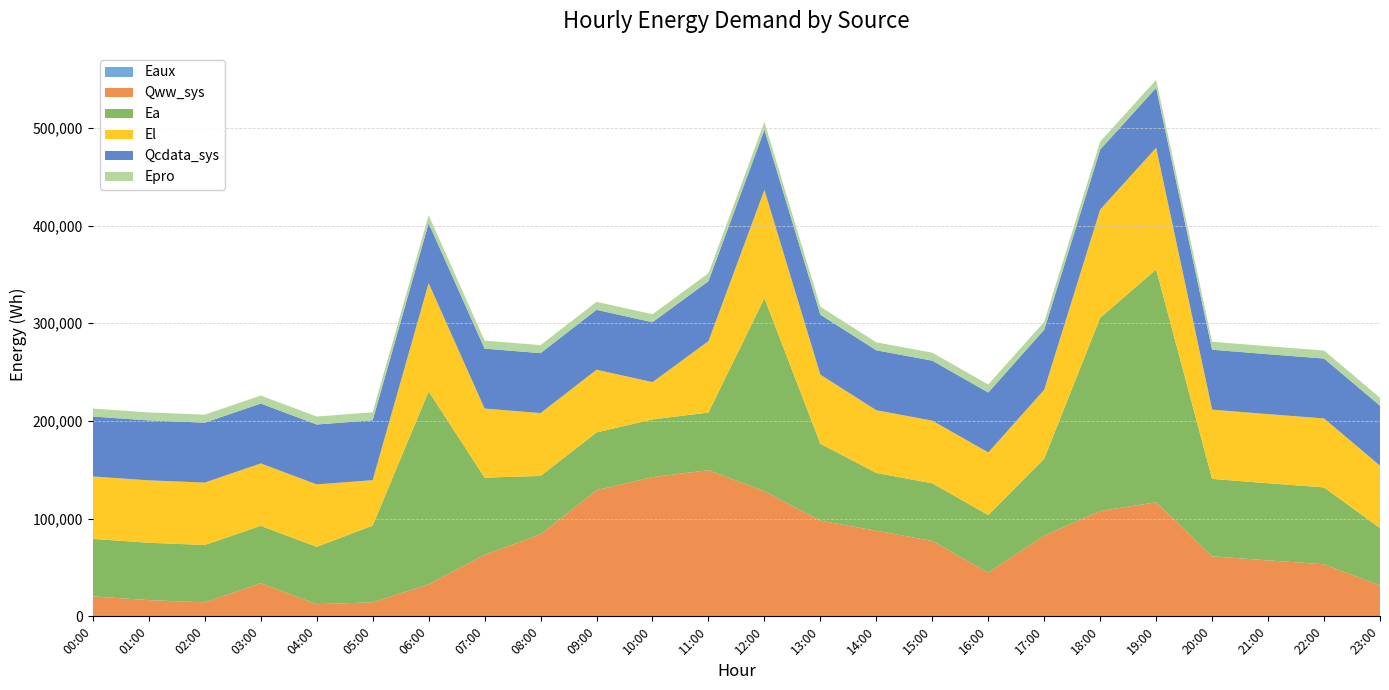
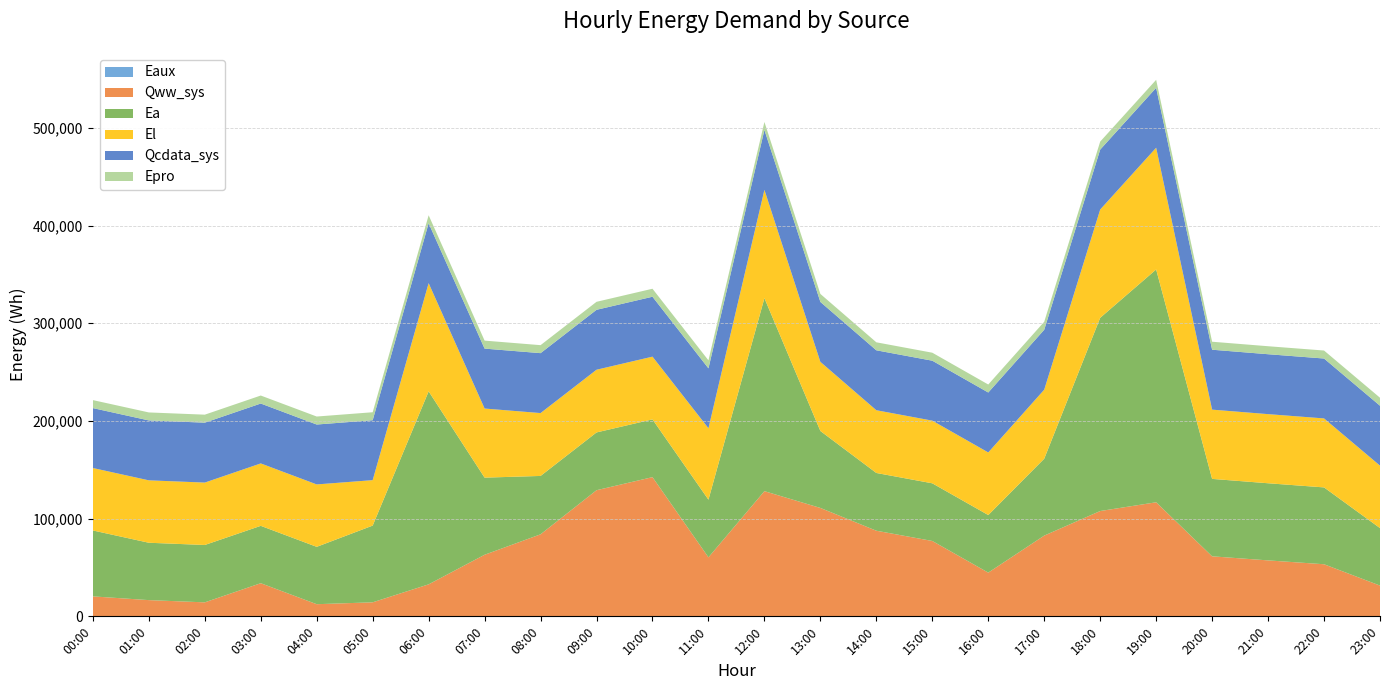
  {
    "Qww_sys": {
      "00:00": "20,000",
      "01:00": "20,000",
      "02:00": "10,000",
      "03:00": "30,000",
      "04:00": "10,000",
      "05:00": "10,000",
      "06:00": "30,000",
      "07:00": "60,000",
      "08:00": "80,000",
      "09:00": "130,000",
      "10:00": "140,000",
-     "11:00": "150,000",
+     "11:00": "60,000",
      "12:00": "130,000",
-     "13:00": "100,000",
+     "13:00": "110,000",
      "14:00": "90,000",
      "15:00": "80,000",
      "16:00": "40,000",
      "17:00": "80,000",
      "18:00": "110,000",
      "19:00": "120,000",
      "20:00": "60,000",
      "21:00": "60,000",
      "22:00": "50,000",
      "23:00": "30,000"
    },
    "Ea": {
-     "00:00": "60,000",
+     "00:00": "70,000",
      "01:00": "60,000",
      "02:00": "60,000",
      "03:00": "60,000",
      "04:00": "60,000",
      "05:00": "80,000",
      "06:00": "200,000",
      "07:00": "80,000",
      "08:00": "60,000",
      "09:00": "60,000",
      "10:00": "60,000",
      "11:00": "60,000",
      "12:00": "200,000",
      "13:00": "80,000",
      "14:00": "60,000",
      "15:00": "60,000",
      "16:00": "60,000",
      "17:00": "80,000",
      "18:00": "200,000",
      "19:00": "240,000",
      "20:00": "80,000",
      "21:00": "80,000",
      "22:00": "80,000",
      "23:00": "60,000"
    },
    "El": {
      "00:00": "60,000",
      "01:00": "60,000",
      "02:00": "60,000",
      "03:00": "60,000",
      "04:00": "60,000",
      "05:00": "50,000",
      "06:00": "110,000",
      "07:00": "70,000",
      "08:00": "60,000",
      "09:00": "60,000",
-     "10:00": "40,000",
+     "10:00": "60,000",
      "11:00": "70,000",
      "12:00": "110,000",
      "13:00": "70,000",
      "14:00": "60,000",
      "15:00": "60,000",
      "16:00": "60,000",
      "17:00": "70,000",
      "18:00": "110,000",
      "19:00": "120,000",
      "20:00": "70,000",
      "21:00": "70,000",
      "22:00": "70,000",
      "23:00": "60,000"
    },
    "Epro": {
      "00:00": "10,000",
      "01:00": "10,000",
      "02:00": "10,000",
      "03:00": "10,000",
      "04:00": "10,000",
      "05:00": "10,000",
      "06:00": "10,000",
      "07:00": "10,000",
      "08:00": "10,000",
      "09:00": "10,000",
      "10:00": "10,000",
      "11:00": "10,000",
      "12:00": "10,000",
      "13:00": "10,000",
      "14:00": "10,000",
      "15:00": "10,000",
      "16:00": "10,000",
      "17:00": "10,000",
      "18:00": "10,000",
      "19:00": "10,000",
      "20:00": "10,000",
      "21:00": "10,000",
      "22:00": "10,000",
      "23:00": "10,000"
    }
  }
